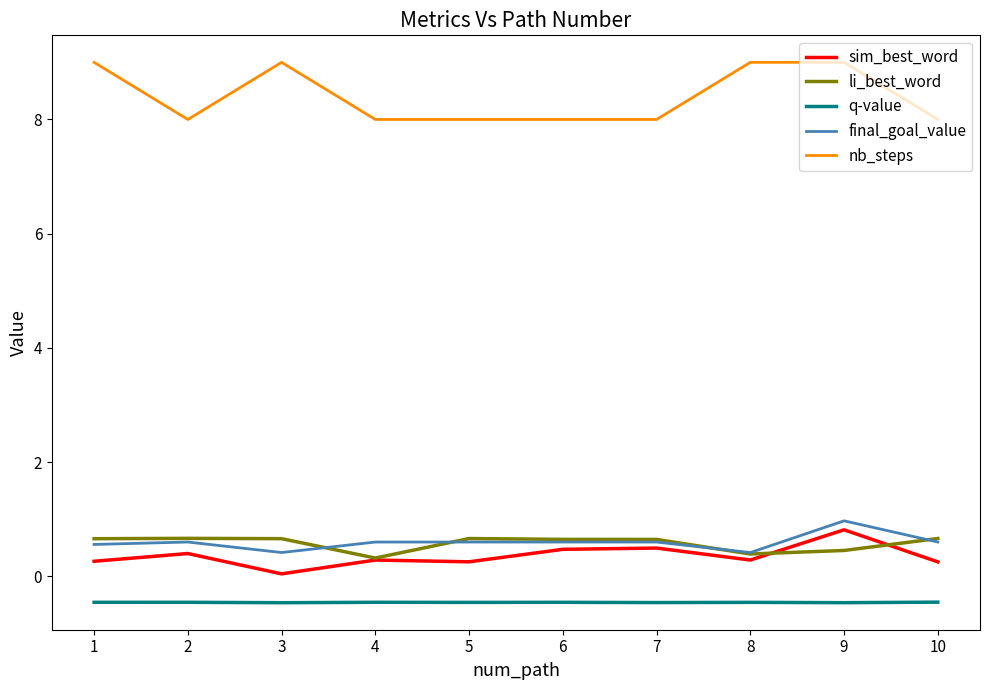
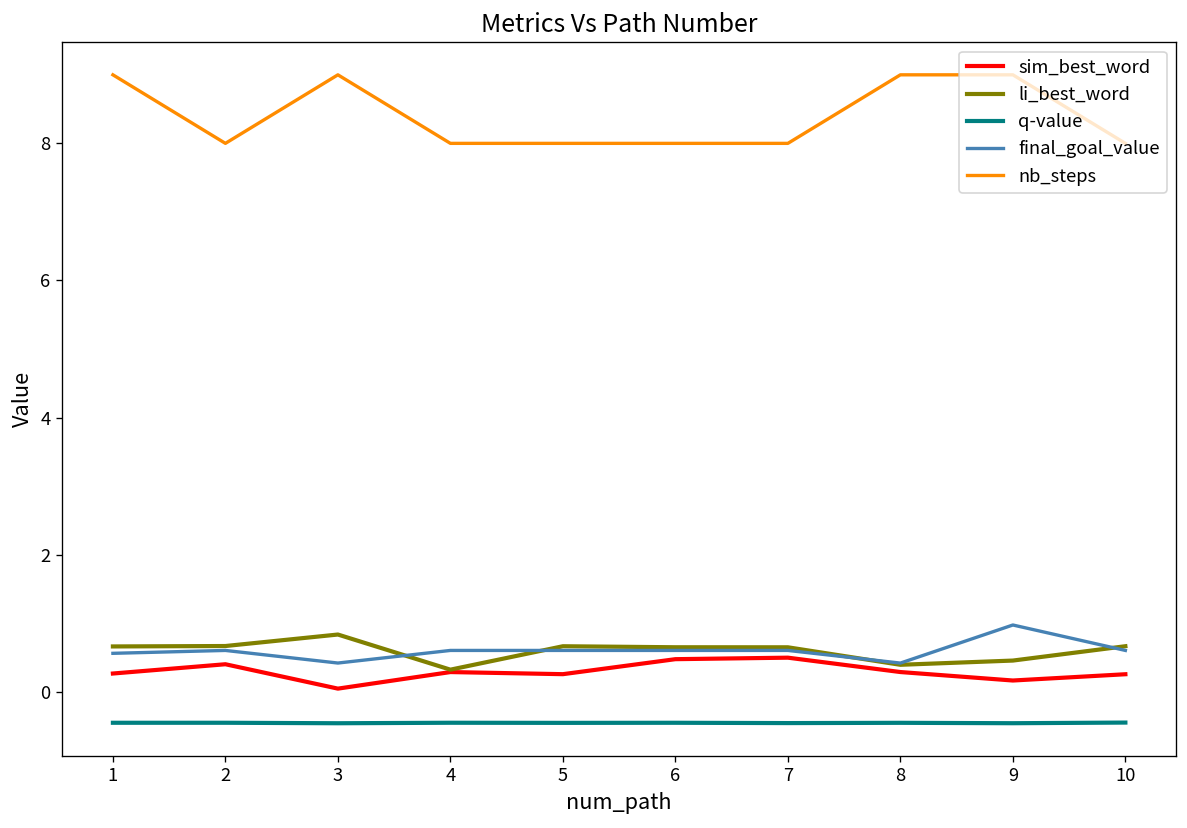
  {
    "sim_best_word": {
      "1": 0.3,
      "2": 0.4,
      "3": 0.0,
      "5": 0.3,
      "6": 0.5,
      "7": 0.5,
      "8": 0.3,
-     "9": 0.8,
+     "9": 0.2,
      "10": 0.3
    },
    "li_best_word": {
      "1": 0.7,
      "2": 0.7,
-     "3": 0.7,
+     "3": 0.8,
      "5": 0.7,
      "6": 0.6,
      "7": 0.6,
      "9": 0.5,
      "10": 0.7
    },
    "q-value": {
      "1": -0.5,
      "2": -0.5,
      "3": -0.5,
      "4": -0.5,
      "5": -0.5,
      "6": -0.5,
      "7": -0.5,
      "8": -0.5,
      "9": -0.5,
      "10": -0.5
    },
    "final_goal_value": {
      "1": 0.6,
      "2": 0.6,
      "3": 0.4,
      "4": 0.6,
      "5": 0.6,
      "6": 0.6,
      "7": 0.6,
      "9": 1.0,
      "10": 0.6
    },
    "nb_steps": {
      "1": 9.0,
      "2": 8.0,
      "3": 9.0,
      "4": 8.0,
      "5": 8.0,
      "6": 8.0,
      "7": 8.0,
      "8": 9.0
    }
  }
